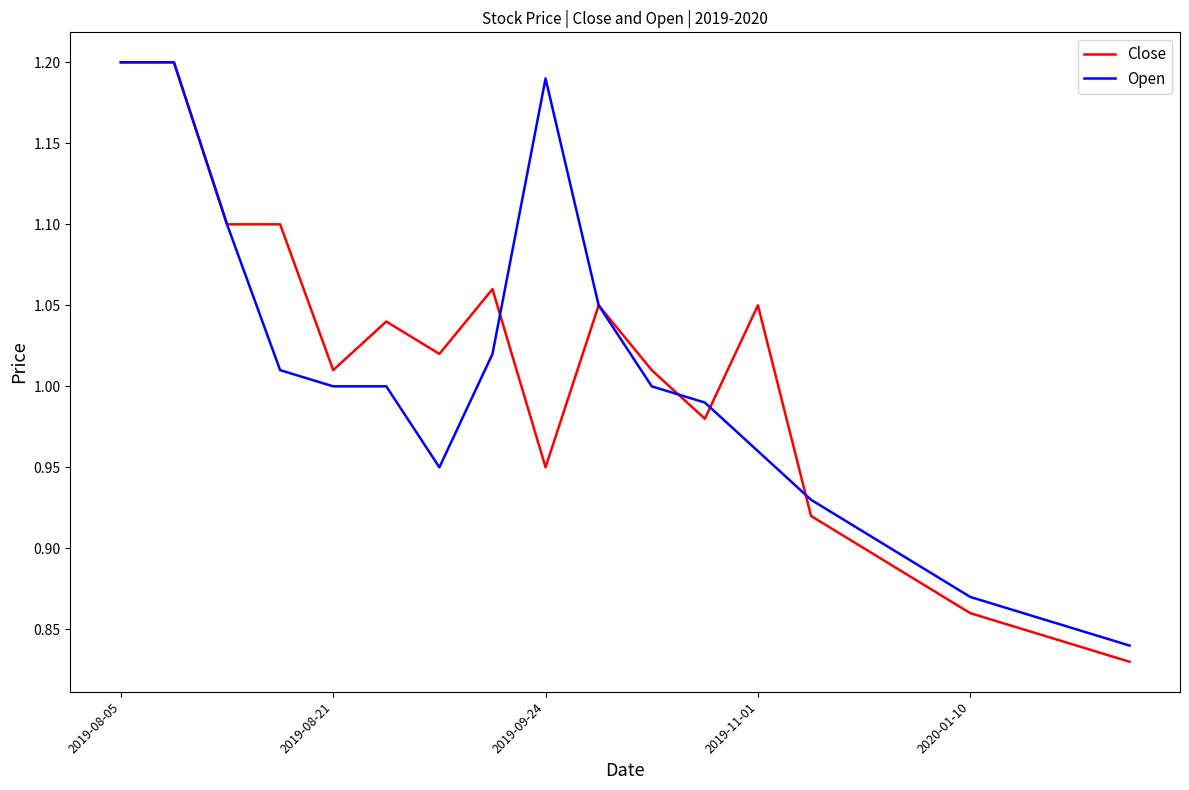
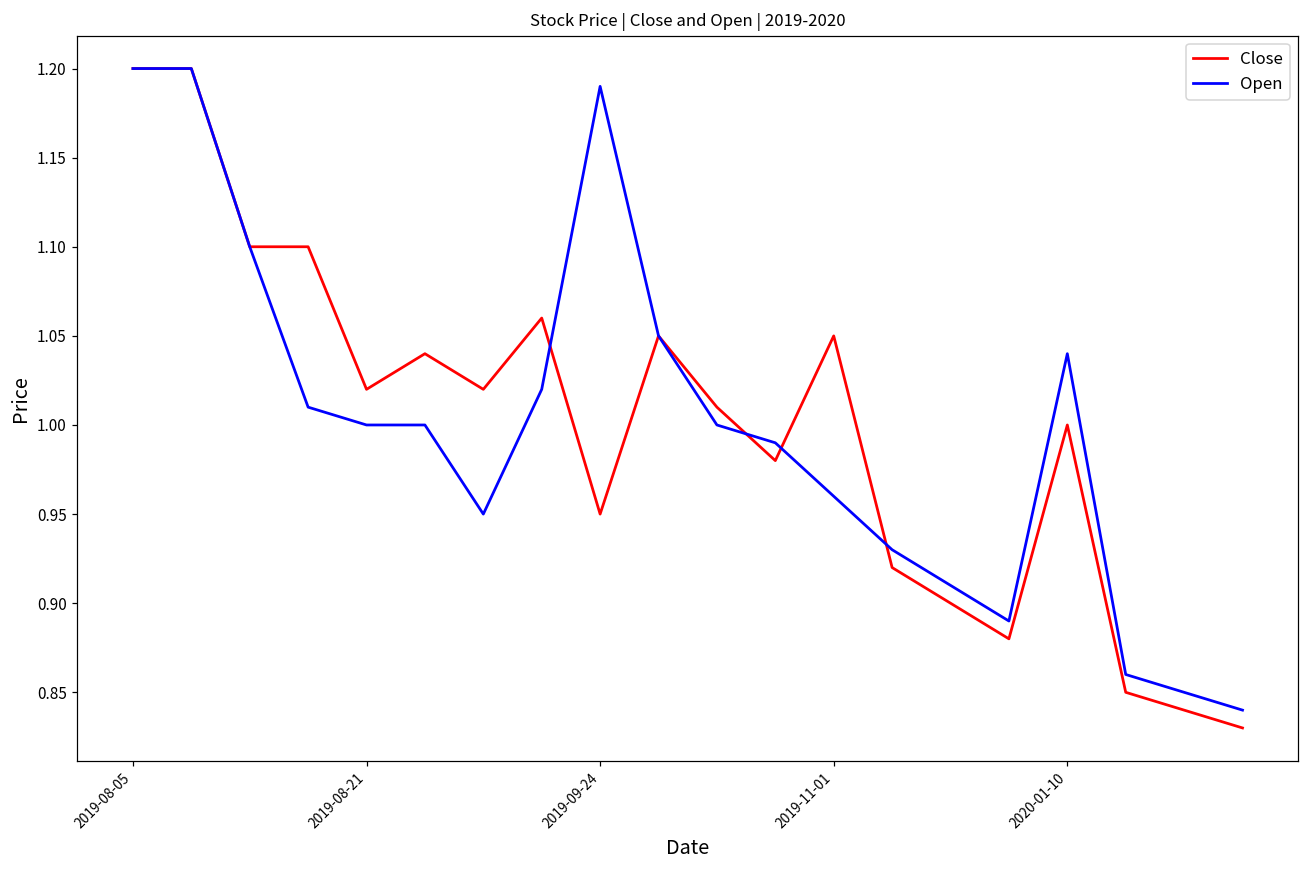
  {
    "Close": {
-     "2019-08-21": 1.01,
+     "2019-08-21": 1.02,
      "2019-09-24": 0.95,
      "2019-11-01": 1.05,
-     "2020-01-10": 0.86
+     "2020-01-10": 1.00
    },
    "Open": {
      "2019-08-21": 1.00,
      "2019-09-24": 1.19,
      "2019-11-01": 0.96,
-     "2020-01-10": 0.87
+     "2020-01-10": 1.04
    }
  }
